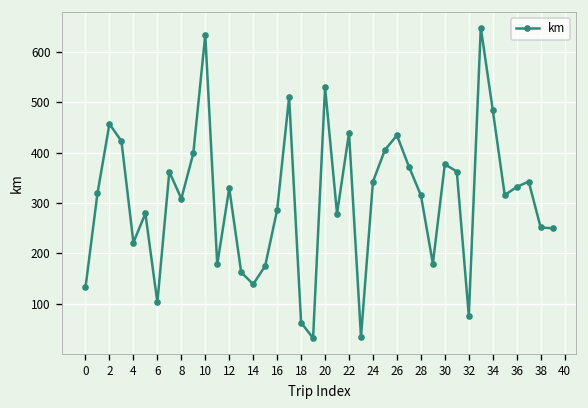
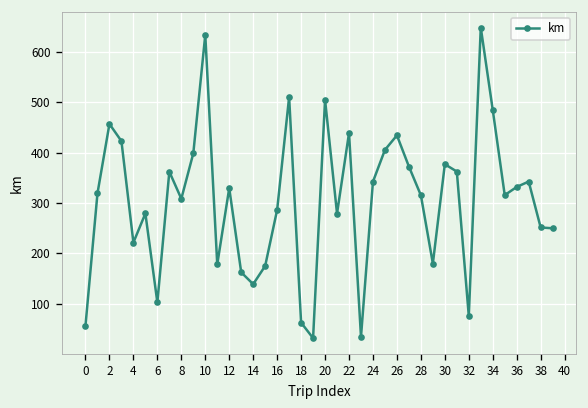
  {
-   "0": 130,
+   "0": 60,
    "2": 460,
    "4": 220,
    "6": 100,
    "8": 310,
    "10": 630,
    "12": 330,
    "14": 140,
    "16": 290,
    "18": 60,
-   "20": 530,
+   "20": 500,
    "22": 440,
    "24": 340,
    "26": 430,
    "28": 320,
    "30": 380,
    "32": 80,
    "34": 480,
    "36": 330,
    "38": 250
  }
